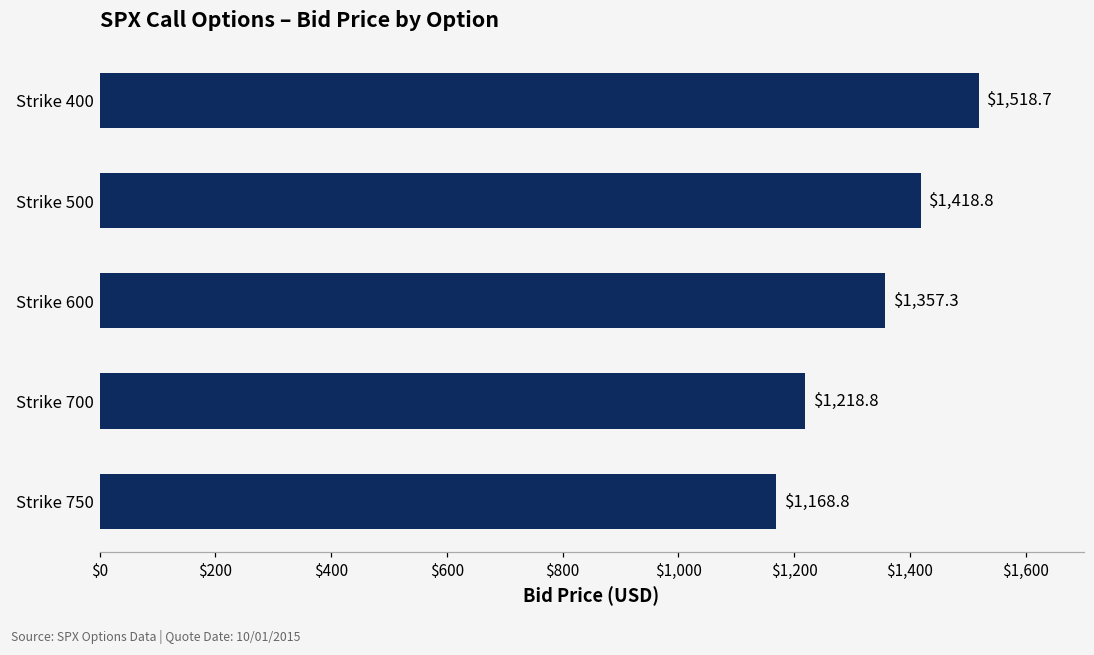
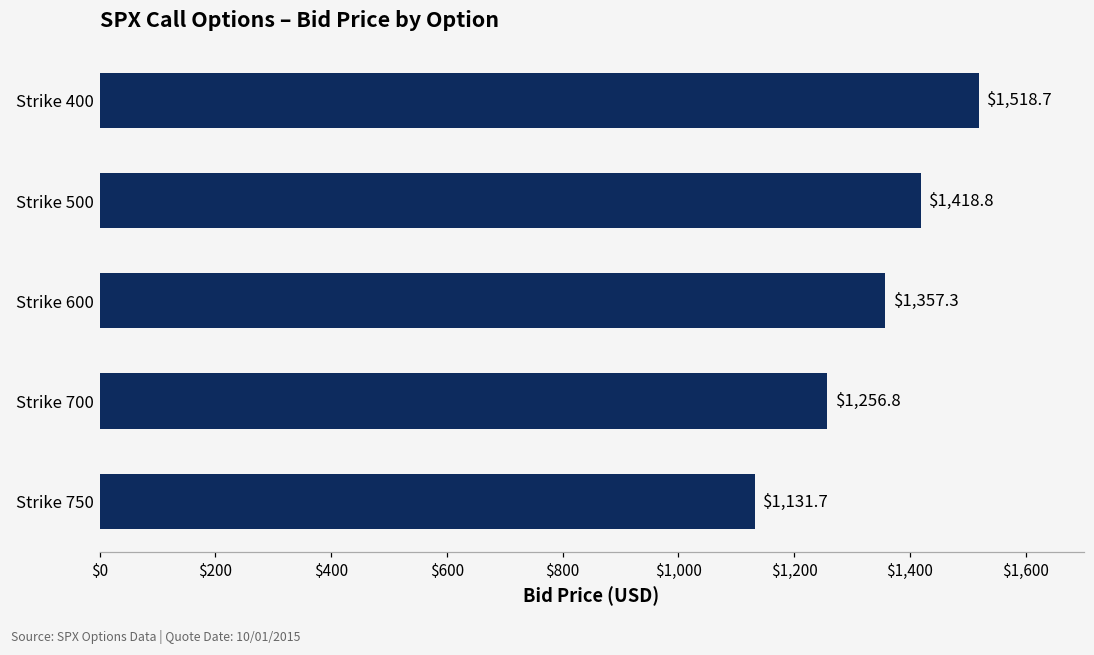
  {
    "Strike 400": "$1,518.7",
    "Strike 500": "$1,418.8",
    "Strike 600": "$1,357.3",
-   "Strike 700": "$1,218.8",
-   "Strike 750": "$1,168.8"
+   "Strike 700": "$1,256.8",
+   "Strike 750": "$1,131.7"
  }
